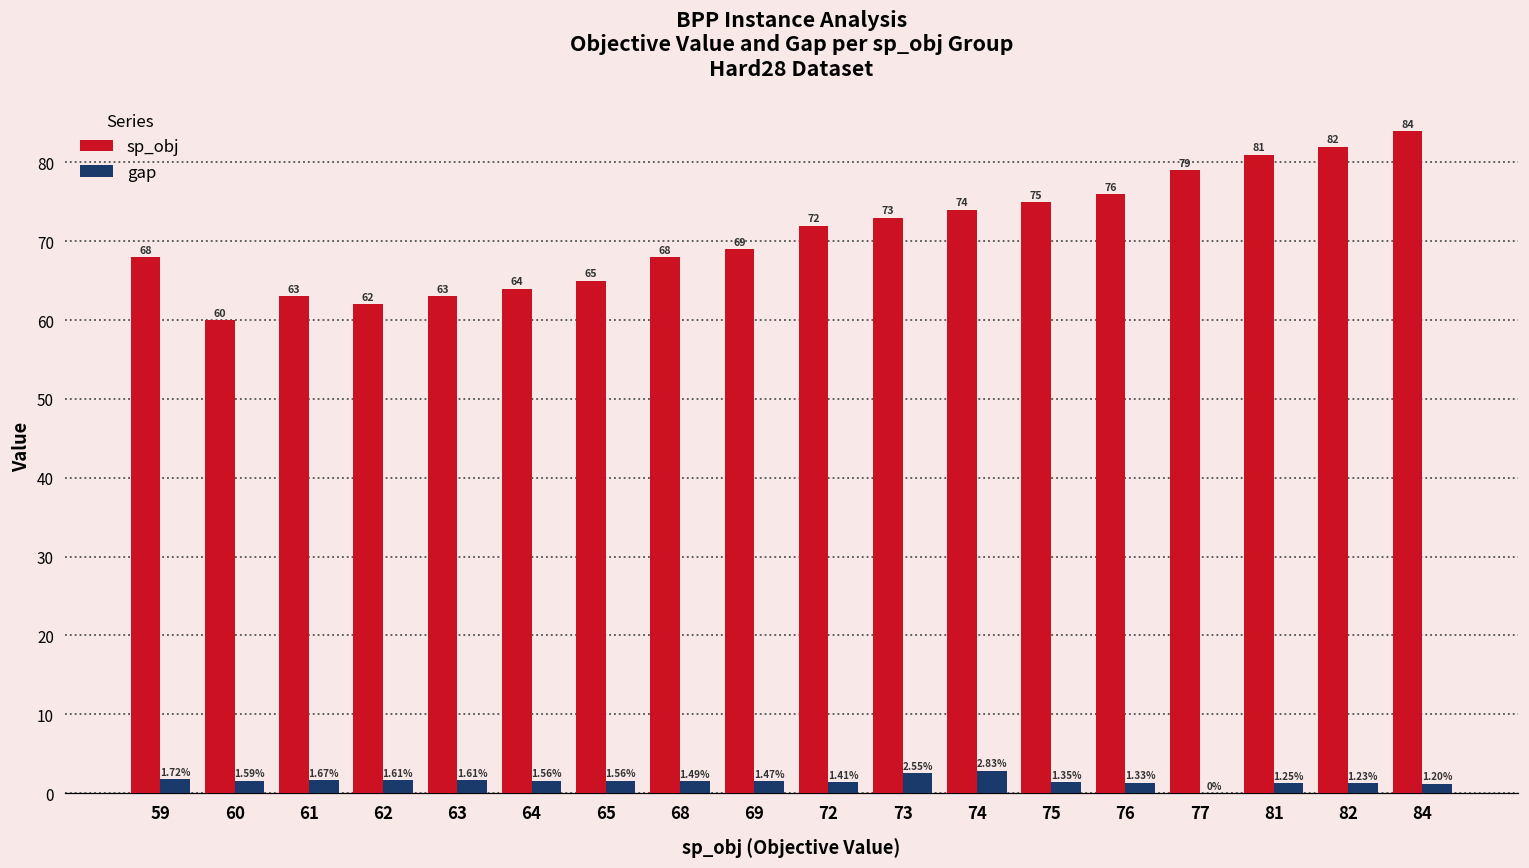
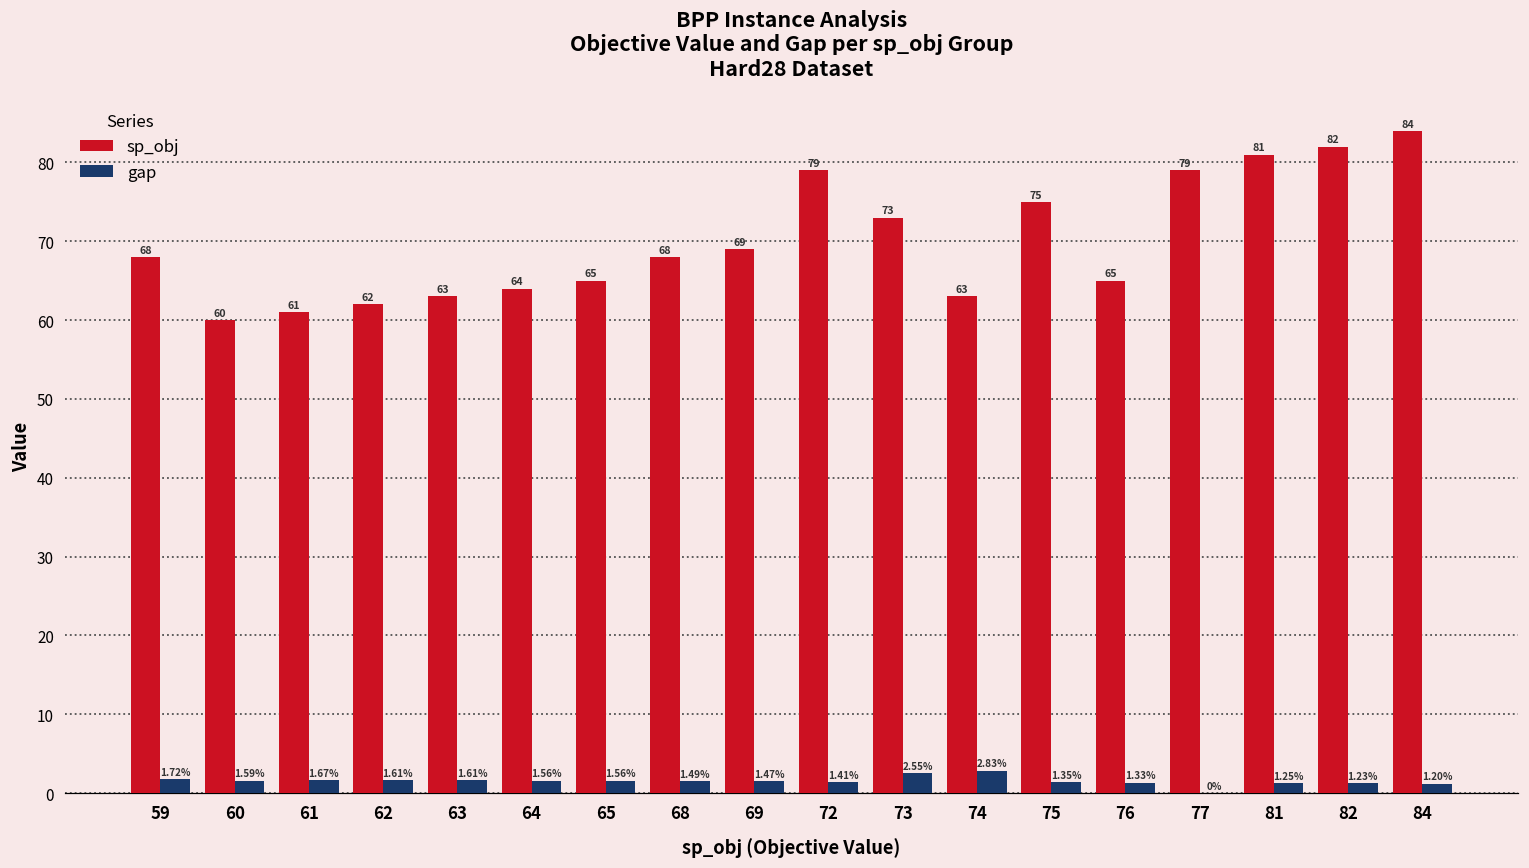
  {
    "sp_obj": {
      "59": "68",
      "60": "60",
-     "61": "63",
+     "61": "61",
      "62": "62",
      "63": "63",
      "64": "64",
      "65": "65",
      "68": "68",
      "69": "69",
-     "72": "72",
+     "72": "79",
      "73": "73",
-     "74": "74",
+     "74": "63",
      "75": "75",
-     "76": "76",
+     "76": "65",
      "77": "79",
      "81": "81",
      "82": "82",
      "84": "84"
    },
    "gap": {
      "59": "1.72%",
      "60": "1.59%",
      "61": "1.67%",
      "62": "1.61%",
      "63": "1.61%",
      "64": "1.56%",
      "65": "1.56%",
      "68": "1.49%",
      "69": "1.47%",
      "72": "1.41%",
      "73": "2.55%",
      "74": "2.83%",
      "75": "1.35%",
      "76": "1.33%",
      "77": "0%",
      "81": "1.25%",
      "82": "1.23%",
      "84": "1.20%"
    }
  }
